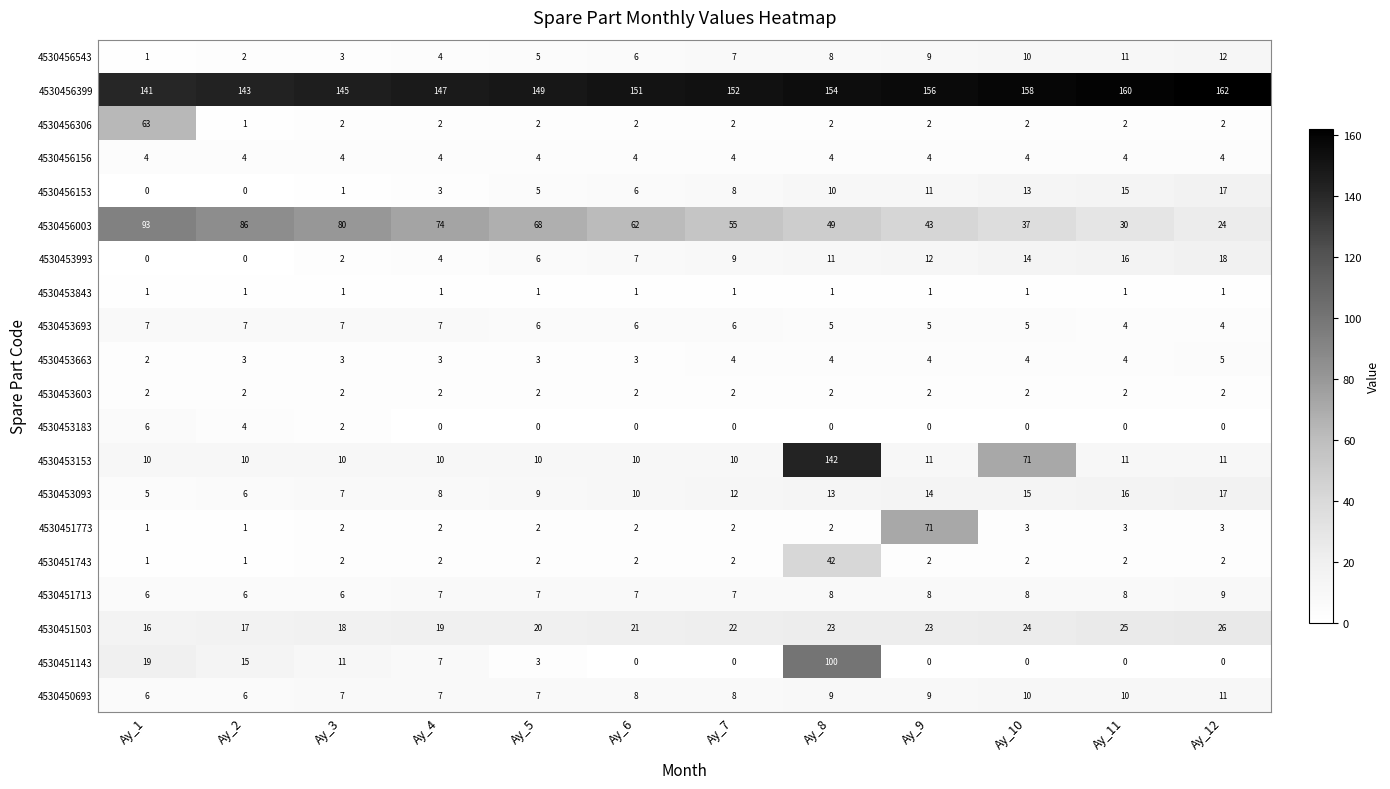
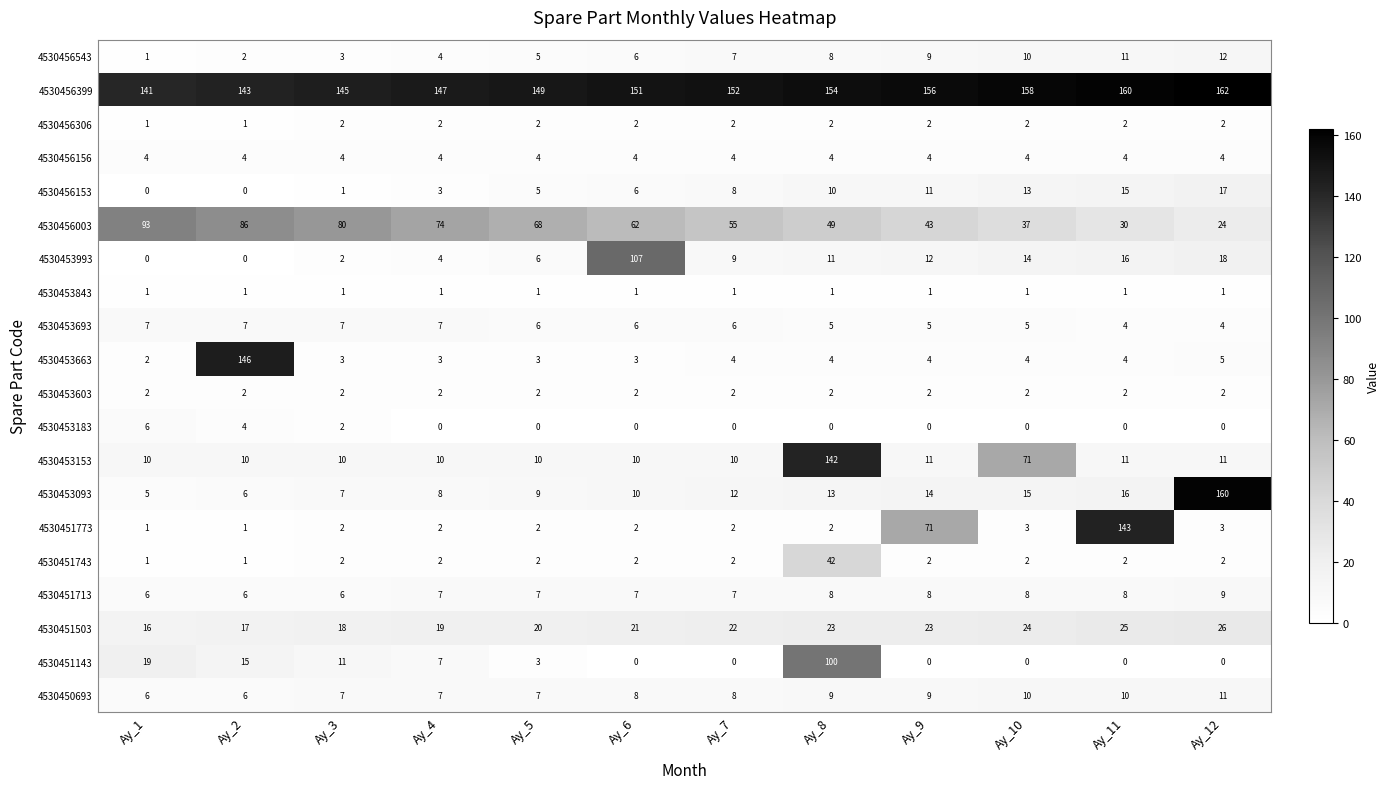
  {
    "4530456306": {
-     "Ay_1": 63,
+     "Ay_1": 1,
      "Ay_2": 1,
      "Ay_3": 2,
      "Ay_4": 2,
      "Ay_5": 2,
      "Ay_6": 2,
      "Ay_7": 2,
      "Ay_8": 2,
      "Ay_9": 2,
      "Ay_10": 2,
      "Ay_11": 2,
      "Ay_12": 2
    },
    "4530453993": {
      "Ay_1": 0,
      "Ay_2": 0,
      "Ay_3": 2,
      "Ay_4": 4,
      "Ay_5": 6,
-     "Ay_6": 7,
+     "Ay_6": 107,
      "Ay_7": 9,
      "Ay_8": 11,
      "Ay_9": 12,
      "Ay_10": 14,
      "Ay_11": 16,
      "Ay_12": 18
    },
    "4530453663": {
      "Ay_1": 2,
-     "Ay_2": 3,
+     "Ay_2": 146,
      "Ay_3": 3,
      "Ay_4": 3,
      "Ay_5": 3,
      "Ay_6": 3,
      "Ay_7": 4,
      "Ay_8": 4,
      "Ay_9": 4,
      "Ay_10": 4,
      "Ay_11": 4,
      "Ay_12": 5
    },
    "4530453093": {
      "Ay_1": 5,
      "Ay_2": 6,
      "Ay_3": 7,
      "Ay_4": 8,
      "Ay_5": 9,
      "Ay_6": 10,
      "Ay_7": 12,
      "Ay_8": 13,
      "Ay_9": 14,
      "Ay_10": 15,
      "Ay_11": 16,
-     "Ay_12": 17
+     "Ay_12": 160
    },
    "4530451773": {
      "Ay_1": 1,
      "Ay_2": 1,
      "Ay_3": 2,
      "Ay_4": 2,
      "Ay_5": 2,
      "Ay_6": 2,
      "Ay_7": 2,
      "Ay_8": 2,
      "Ay_9": 71,
      "Ay_10": 3,
-     "Ay_11": 3,
+     "Ay_11": 143,
      "Ay_12": 3
    }
  }
